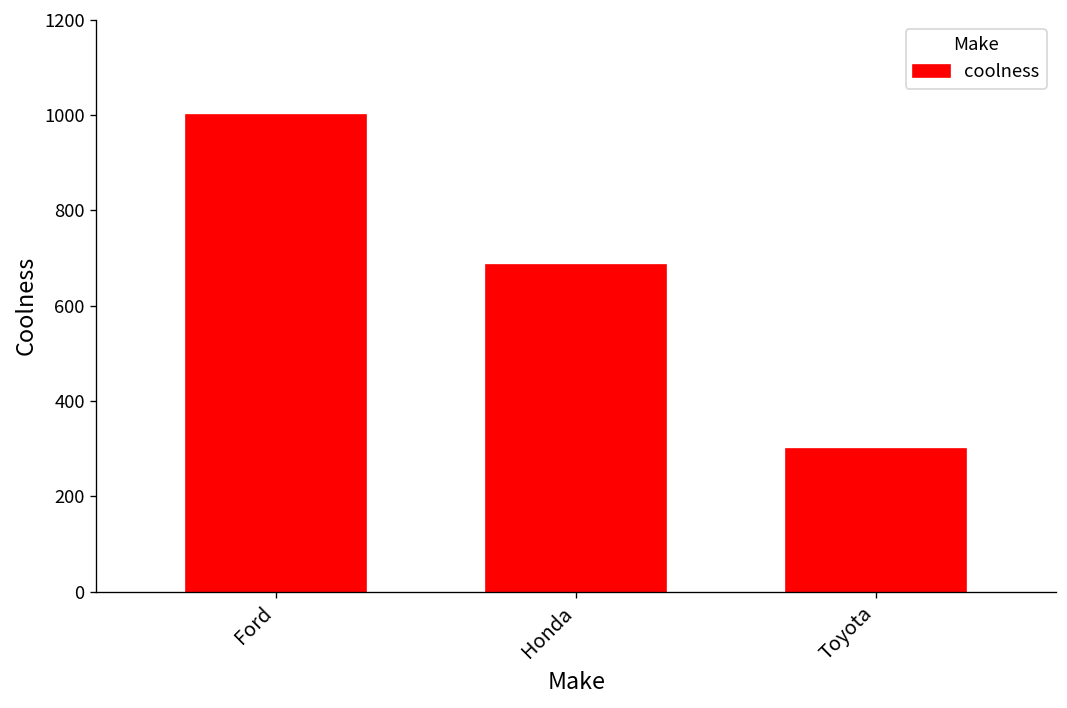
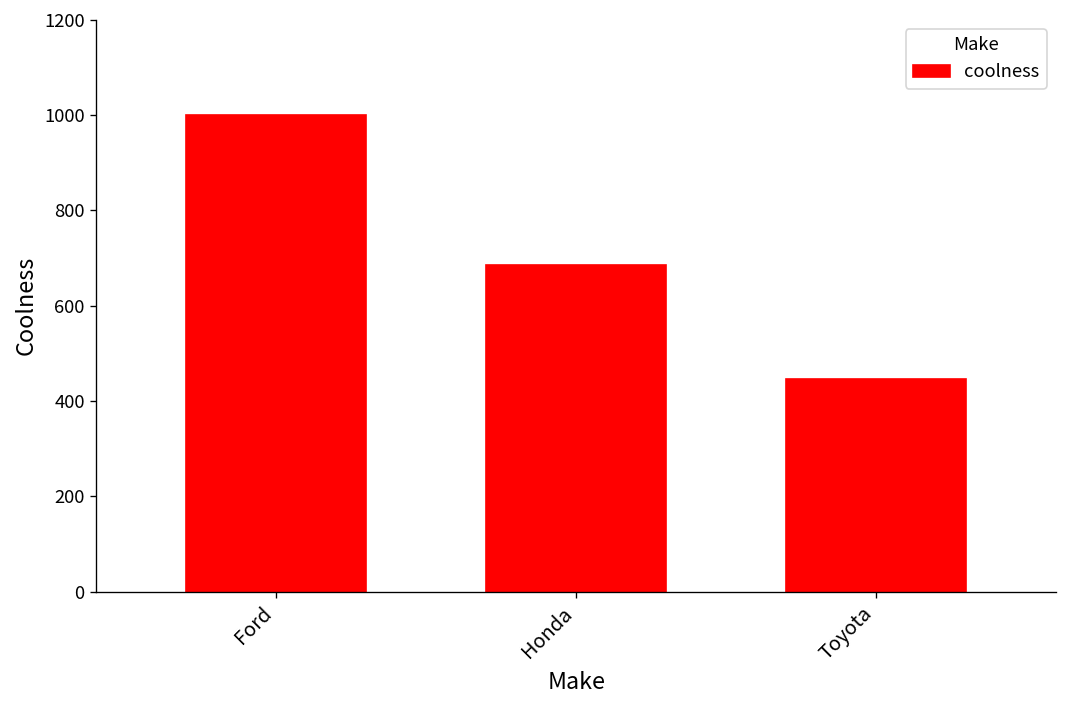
  {
    "Ford": 1000,
    "Honda": 690,
-   "Toyota": 300
+   "Toyota": 450
  }
